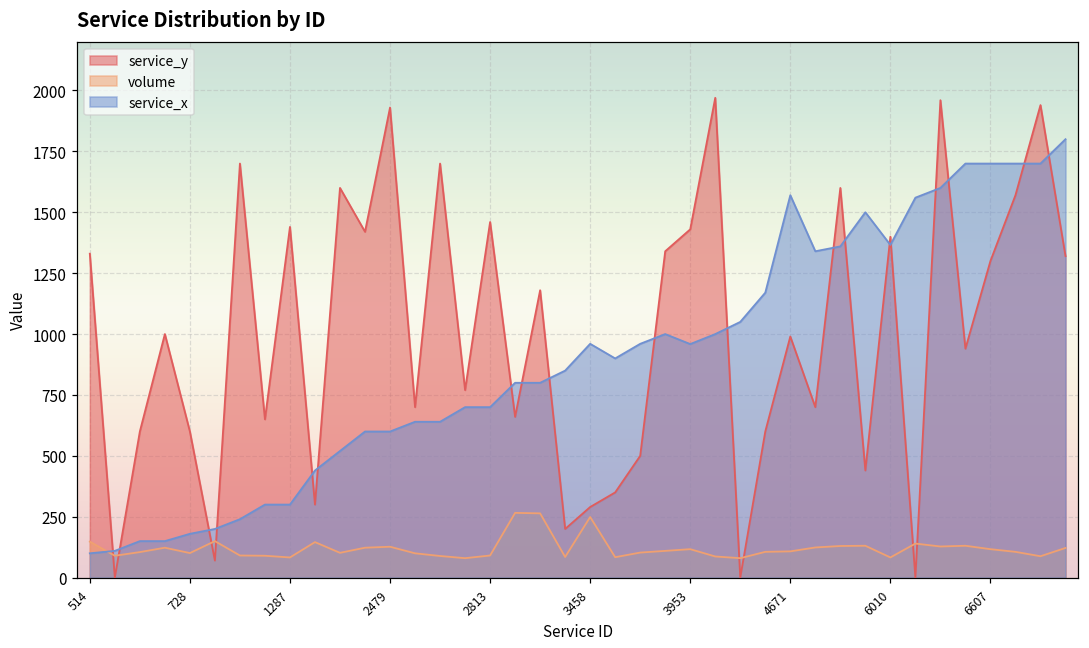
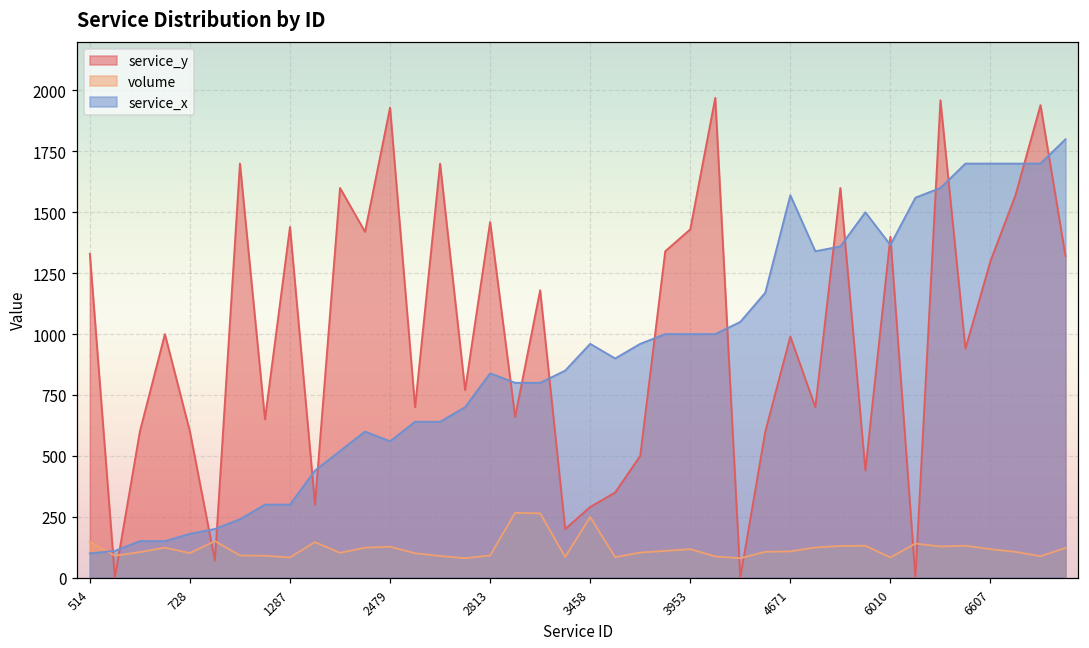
  {
    "service_x": {
      "514": 100,
      "728": 180,
      "1287": 300,
-     "2479": 600,
-     "2813": 700,
+     "2479": 560,
+     "2813": 840,
      "3458": 960,
-     "3953": 960,
+     "3953": 1000,
      "4671": 1570,
      "6010": 1370,
      "6607": 1700
    }
  }
